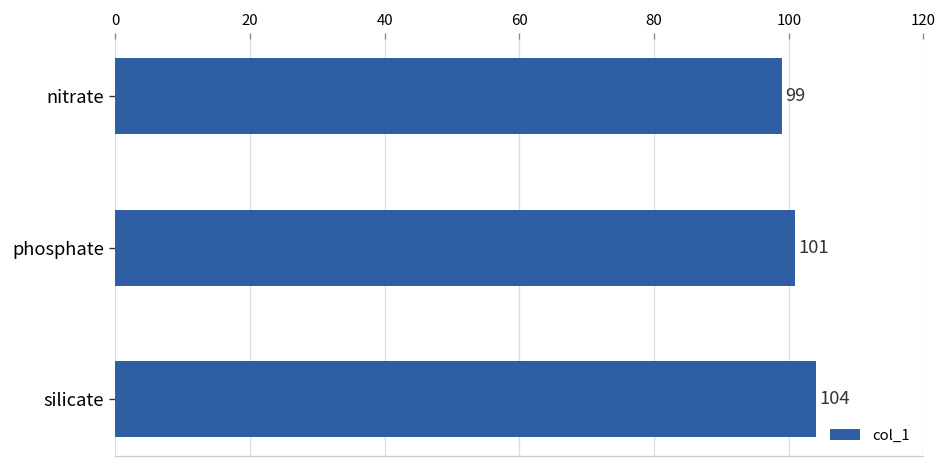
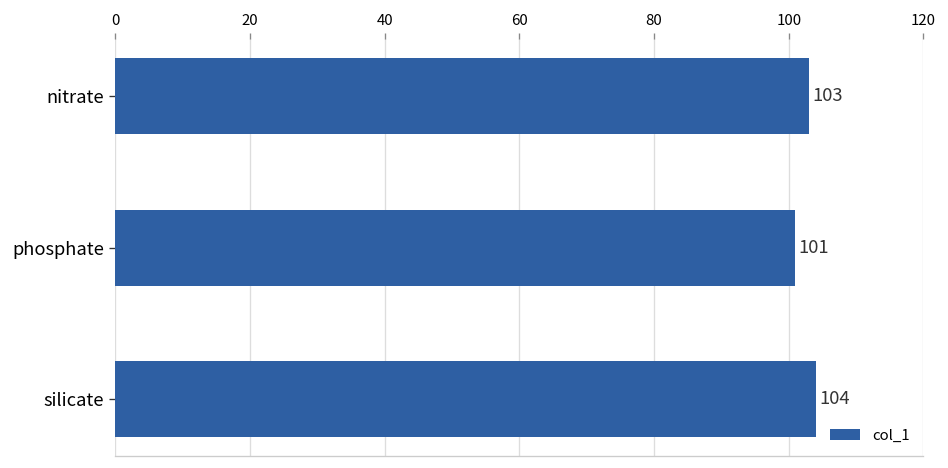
  {
-   "nitrate": 99,
+   "nitrate": 103,
    "phosphate": 101,
    "silicate": 104
  }
